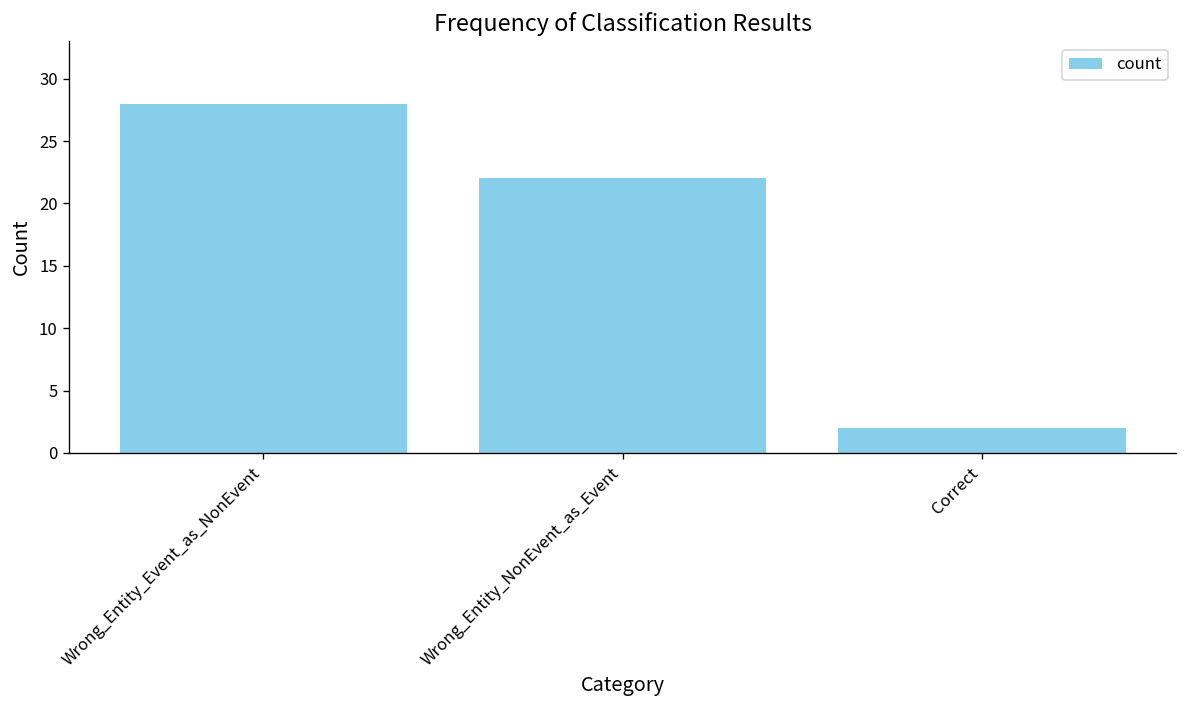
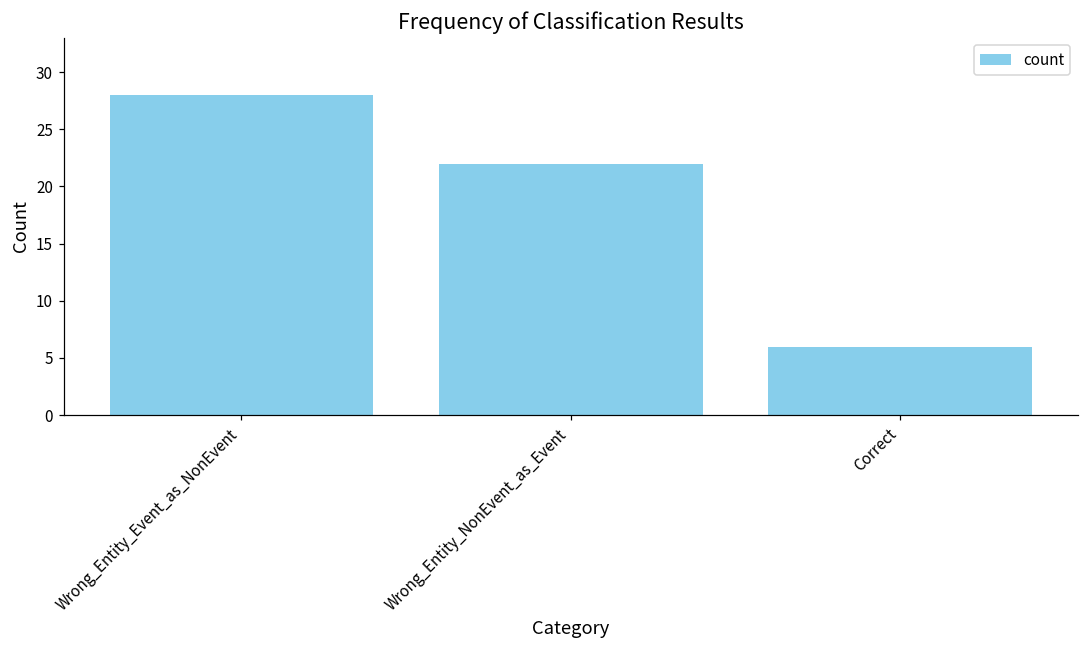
  {
    "Wrong_Entity_Event_as_NonEvent": 28,
    "Wrong_Entity_NonEvent_as_Event": 22,
-   "Correct": 2
+   "Correct": 6
  }
